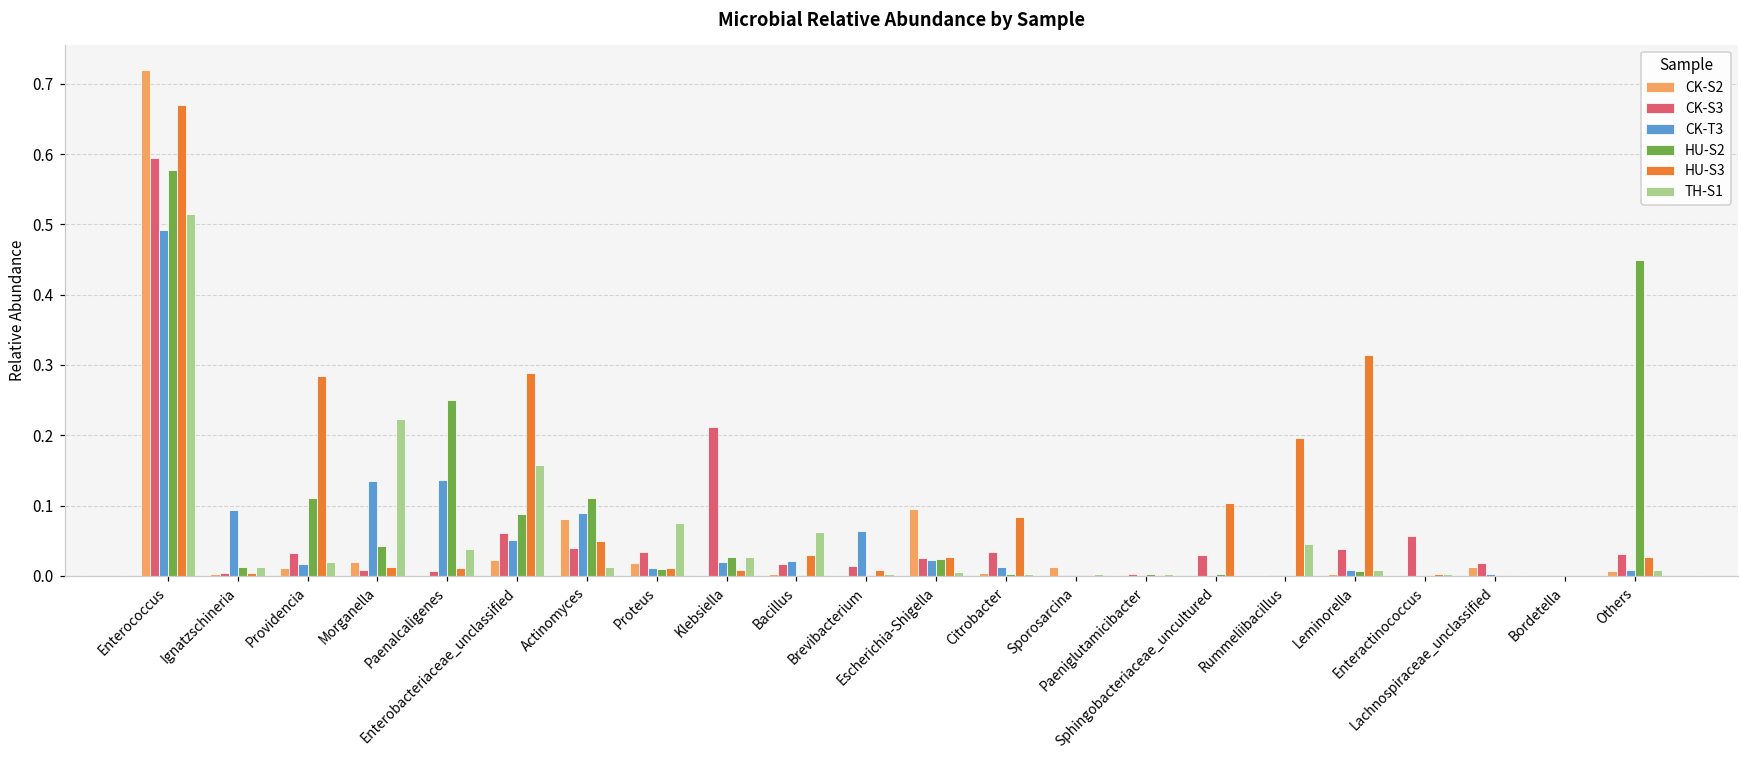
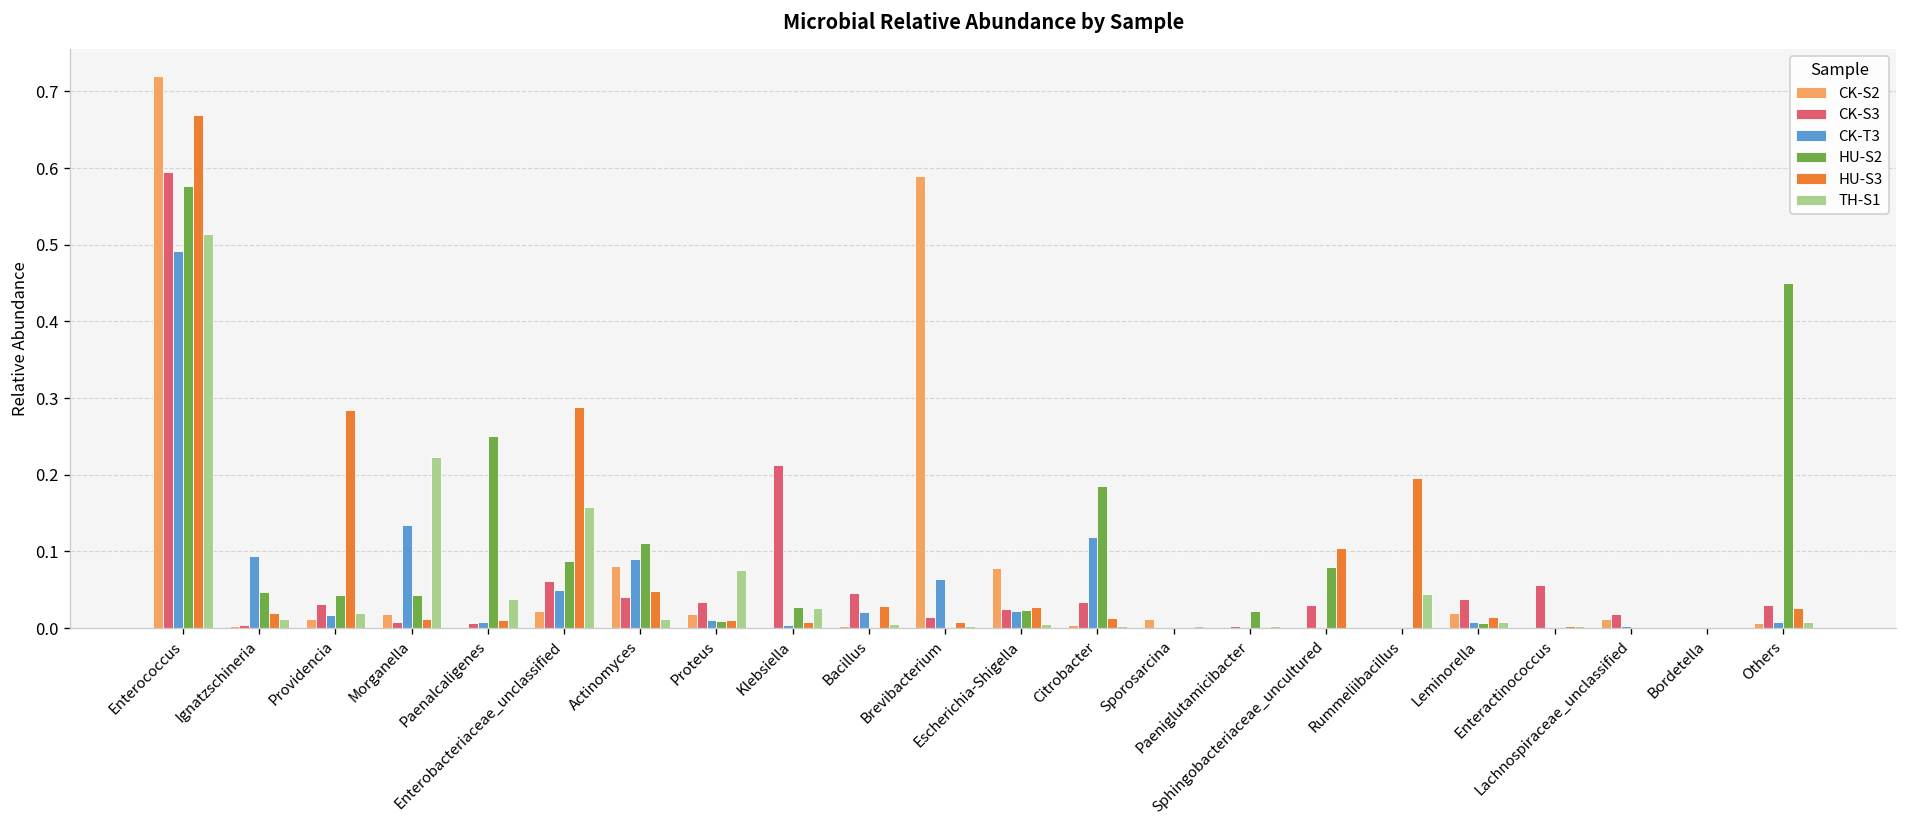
  {
    "CK-S2": {
      "Enterococcus": 0.72,
      "Providencia": 0.01,
      "Morganella": 0.02,
      "Enterobacteriaceae_unclassified": 0.02,
      "Actinomyces": 0.08,
      "Proteus": 0.02,
-     "Brevibacterium": 0.00,
-     "Escherichia-Shigella": 0.09,
+     "Brevibacterium": 0.59,
+     "Escherichia-Shigella": 0.08,
      "Citrobacter": 0.00,
      "Sporosarcina": 0.01,
-     "Leminorella": 0.00,
+     "Leminorella": 0.02,
      "Lachnospiraceae_unclassified": 0.01,
      "Bordetella": 0.00,
      "Others": 0.01
    },
    "CK-S3": {
      "Enterococcus": 0.60,
      "Providencia": 0.03,
      "Morganella": 0.01,
      "Paenalcaligenes": 0.01,
      "Enterobacteriaceae_unclassified": 0.06,
      "Actinomyces": 0.04,
      "Proteus": 0.03,
      "Klebsiella": 0.21,
-     "Bacillus": 0.02,
+     "Bacillus": 0.05,
      "Brevibacterium": 0.01,
      "Escherichia-Shigella": 0.03,
      "Citrobacter": 0.03,
      "Sphingobacteriaceae_uncultured": 0.03,
      "Leminorella": 0.04,
      "Enteractinococcus": 0.06,
      "Lachnospiraceae_unclassified": 0.02,
      "Others": 0.03
    },
    "CK-T3": {
      "Enterococcus": 0.49,
      "Ignatzschineria": 0.09,
      "Providencia": 0.02,
      "Morganella": 0.13,
-     "Paenalcaligenes": 0.14,
+     "Paenalcaligenes": 0.01,
      "Enterobacteriaceae_unclassified": 0.05,
      "Actinomyces": 0.09,
      "Proteus": 0.01,
-     "Klebsiella": 0.02,
+     "Klebsiella": 0.00,
      "Bacillus": 0.02,
      "Brevibacterium": 0.06,
      "Escherichia-Shigella": 0.02,
-     "Citrobacter": 0.01,
+     "Citrobacter": 0.12,
      "Sphingobacteriaceae_uncultured": 0.00,
      "Leminorella": 0.01,
      "Others": 0.01
    },
    "HU-S2": {
      "Enterococcus": 0.58,
-     "Ignatzschineria": 0.01,
-     "Providencia": 0.11,
+     "Ignatzschineria": 0.05,
+     "Providencia": 0.04,
      "Morganella": 0.04,
      "Paenalcaligenes": 0.25,
      "Enterobacteriaceae_unclassified": 0.09,
      "Actinomyces": 0.11,
      "Proteus": 0.01,
      "Klebsiella": 0.03,
      "Escherichia-Shigella": 0.02,
-     "Citrobacter": 0.00,
-     "Paeniglutamicibacter": 0.00,
-     "Sphingobacteriaceae_uncultured": 0.00,
+     "Citrobacter": 0.19,
+     "Paeniglutamicibacter": 0.02,
+     "Sphingobacteriaceae_uncultured": 0.08,
      "Leminorella": 0.01,
      "Bordetella": 0.00,
      "Others": 0.45
    },
    "HU-S3": {
      "Enterococcus": 0.67,
-     "Ignatzschineria": 0.00,
+     "Ignatzschineria": 0.02,
      "Providencia": 0.28,
      "Morganella": 0.01,
      "Paenalcaligenes": 0.01,
      "Enterobacteriaceae_unclassified": 0.29,
      "Actinomyces": 0.05,
      "Proteus": 0.01,
      "Klebsiella": 0.01,
      "Bacillus": 0.03,
      "Brevibacterium": 0.01,
      "Escherichia-Shigella": 0.03,
-     "Citrobacter": 0.08,
+     "Citrobacter": 0.01,
      "Sphingobacteriaceae_uncultured": 0.10,
      "Rummeliibacillus": 0.20,
-     "Leminorella": 0.31,
+     "Leminorella": 0.01,
      "Bordetella": 0.00,
      "Others": 0.03
    },
    "TH-S1": {
      "Enterococcus": 0.51,
      "Ignatzschineria": 0.01,
      "Providencia": 0.02,
      "Morganella": 0.22,
      "Paenalcaligenes": 0.04,
      "Enterobacteriaceae_unclassified": 0.16,
      "Actinomyces": 0.01,
      "Proteus": 0.08,
      "Klebsiella": 0.03,
-     "Bacillus": 0.06,
+     "Bacillus": 0.01,
      "Escherichia-Shigella": 0.01,
      "Rummeliibacillus": 0.04,
      "Leminorella": 0.01,
      "Bordetella": 0.00,
      "Others": 0.01
    }
  }
